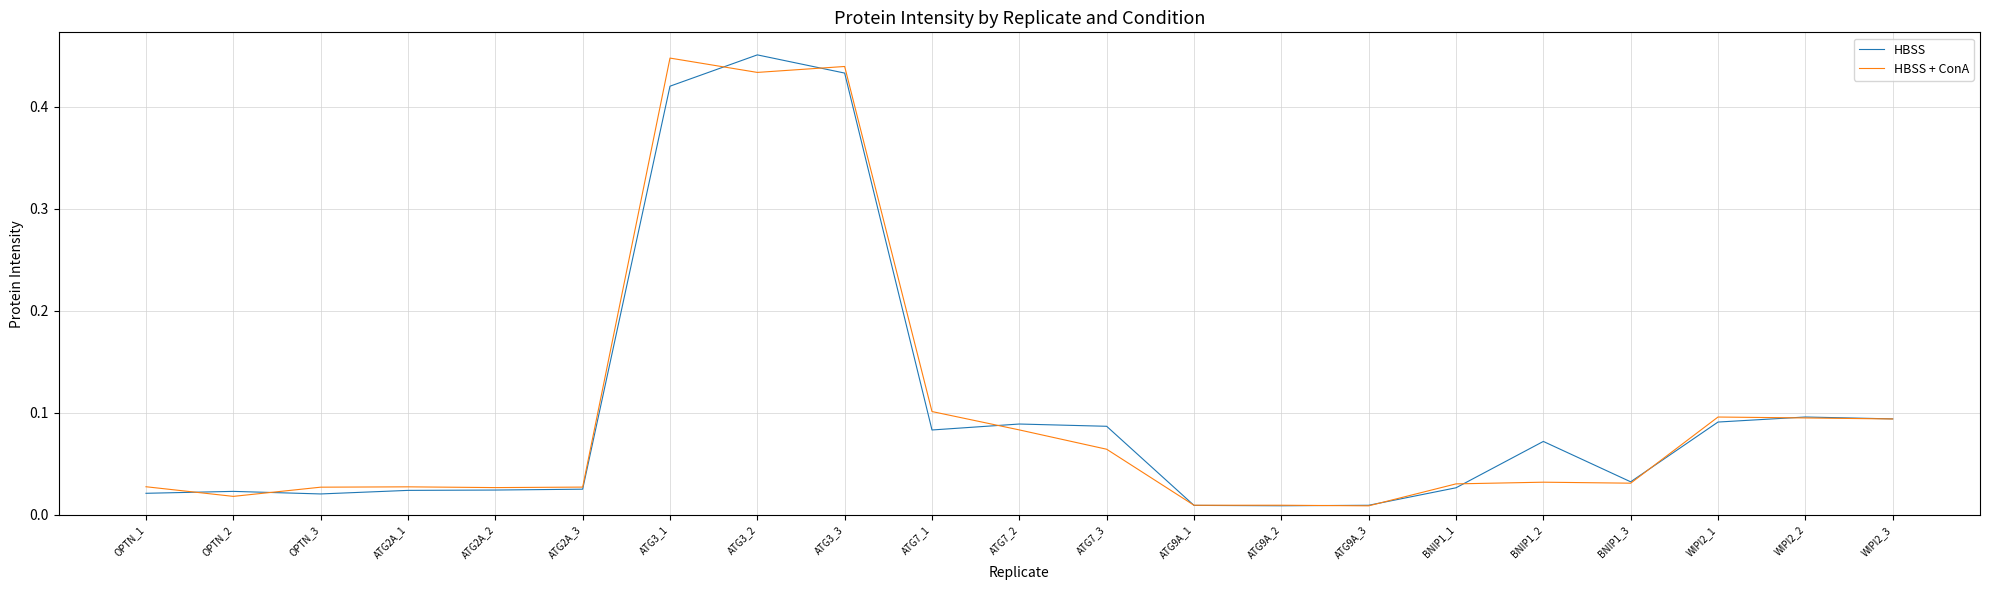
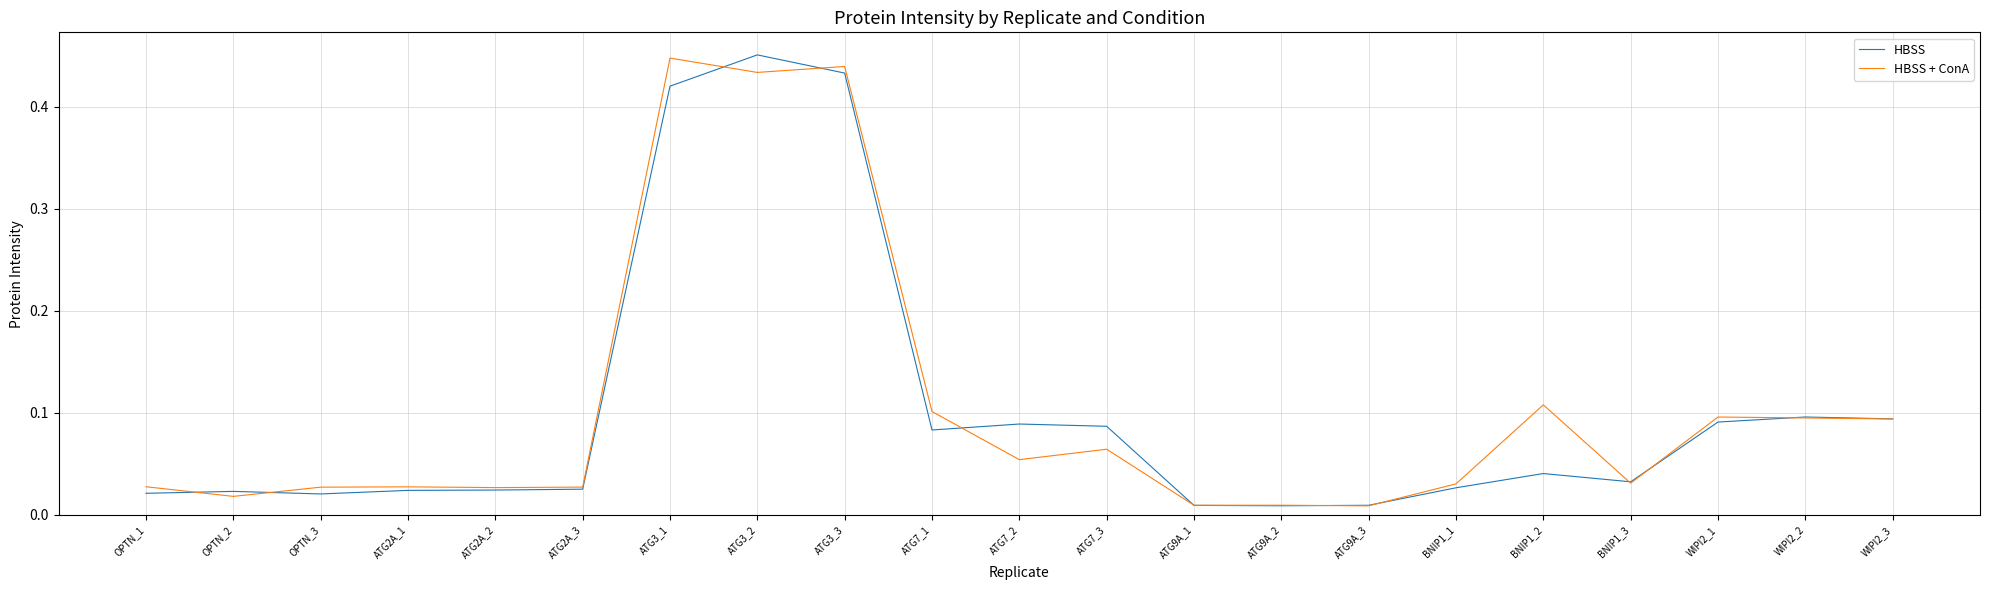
  {
    "HBSS": {
      "OPTN_1": 0.021,
      "OPTN_2": 0.023,
      "OPTN_3": 0.021,
      "ATG2A_1": 0.024,
      "ATG3_1": 0.420,
      "ATG3_2": 0.451,
      "ATG3_3": 0.433,
      "ATG7_1": 0.083,
      "ATG7_2": 0.089,
      "ATG7_3": 0.087,
      "BNIP1_1": 0.027,
-     "BNIP1_2": 0.072,
+     "BNIP1_2": 0.041,
      "WIPI2_1": 0.091
    },
    "HBSS + ConA": {
      "OPTN_1": 0.028,
      "OPTN_2": 0.018,
      "OPTN_3": 0.027,
      "ATG2A_1": 0.028,
      "ATG3_1": 0.447,
      "ATG3_2": 0.433,
      "ATG3_3": 0.439,
      "ATG7_1": 0.101,
-     "ATG7_2": 0.083,
+     "ATG7_2": 0.054,
      "ATG7_3": 0.064,
      "BNIP1_1": 0.030,
-     "BNIP1_2": 0.032,
+     "BNIP1_2": 0.108,
      "WIPI2_1": 0.096
    }
  }
